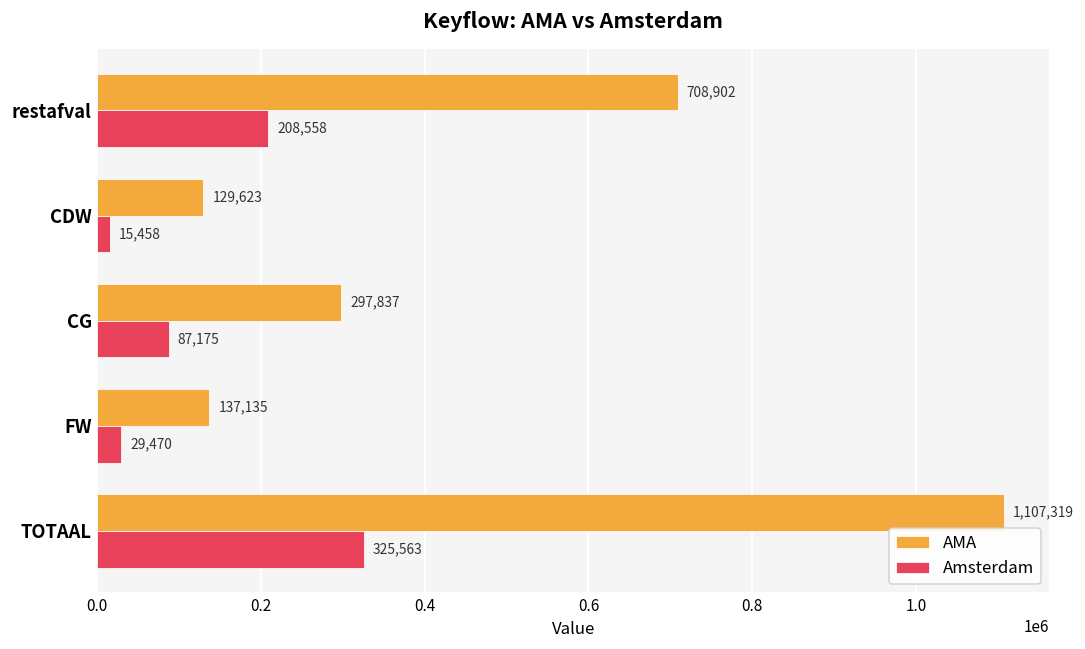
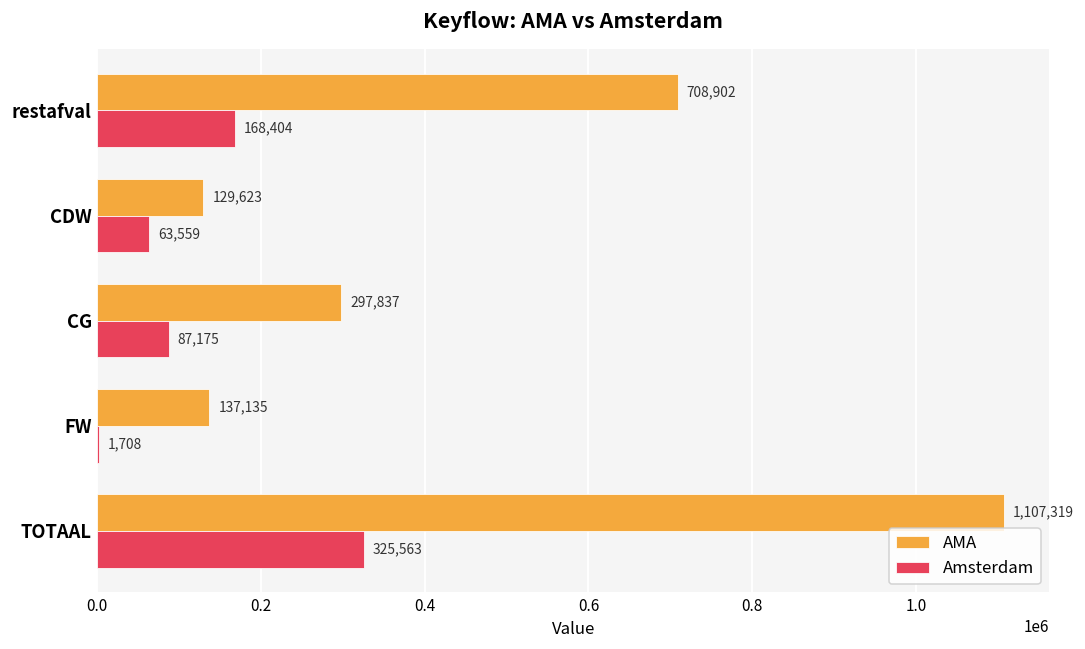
  {
    "AMA": {
      "restafval": "708,902",
      "CDW": "129,623",
      "CG": "297,837",
      "FW": "137,135",
      "TOTAAL": "1,107,319"
    },
    "Amsterdam": {
-     "restafval": "208,558",
-     "CDW": "15,458",
+     "restafval": "168,404",
+     "CDW": "63,559",
      "CG": "87,175",
-     "FW": "29,470",
+     "FW": "1,708",
      "TOTAAL": "325,563"
    }
  }
